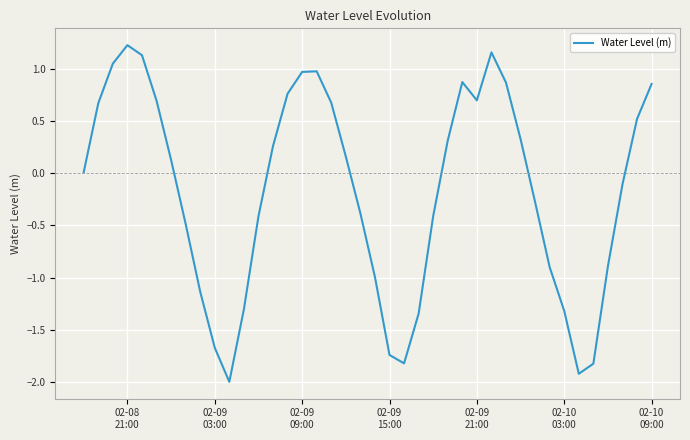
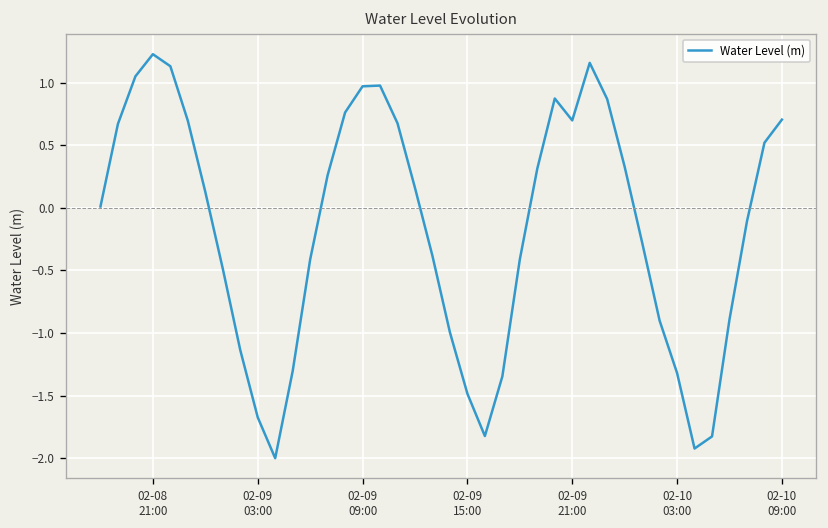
  {
    "02-08 21:00": 1.23,
    "02-09 03:00": -1.67,
    "02-09 09:00": 0.97,
-   "02-09 15:00": -1.74,
+   "02-09 15:00": -1.48,
    "02-09 21:00": 0.70,
    "02-10 03:00": -1.32,
-   "02-10 09:00": 0.86
+   "02-10 09:00": 0.71
  }
